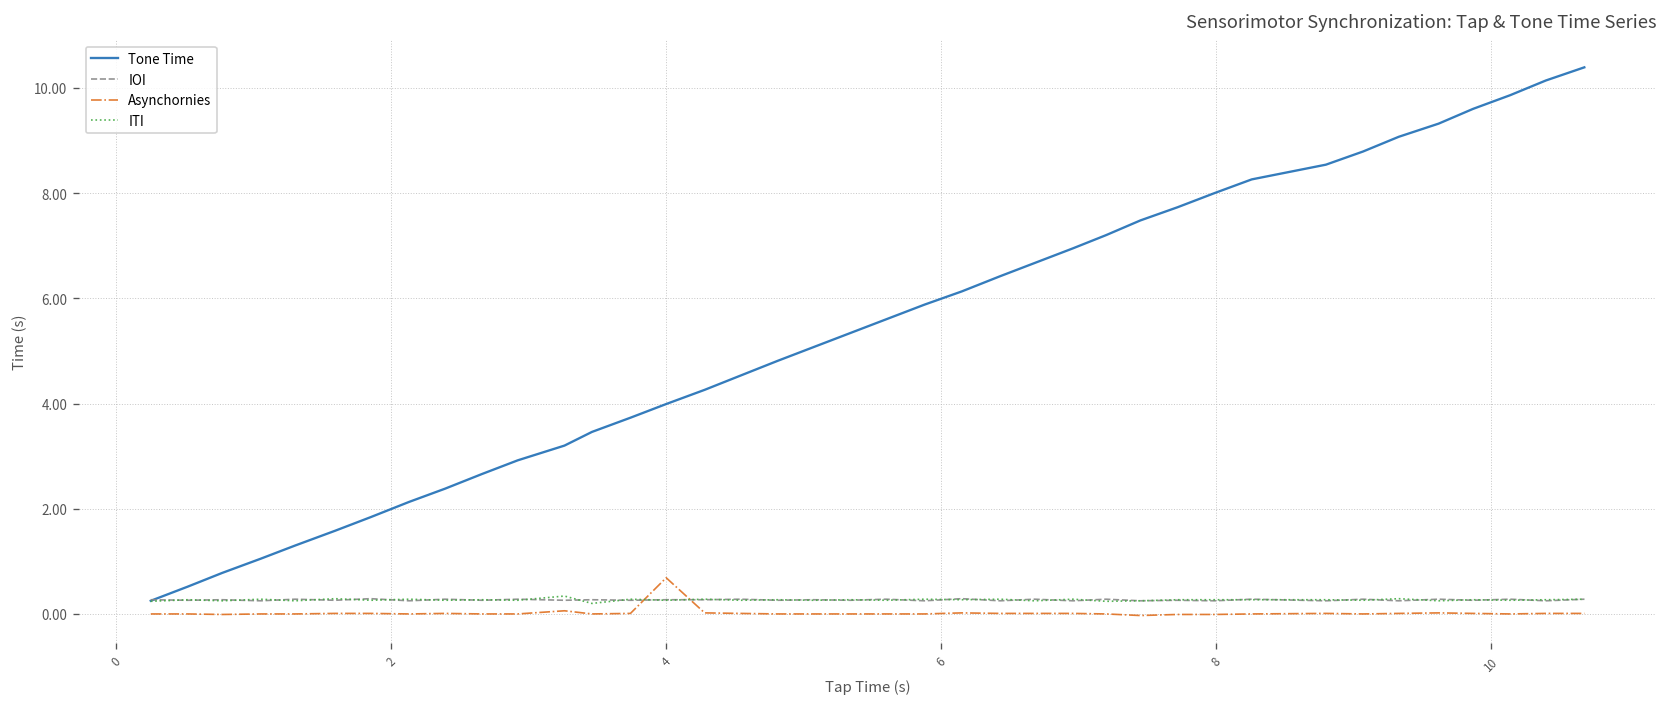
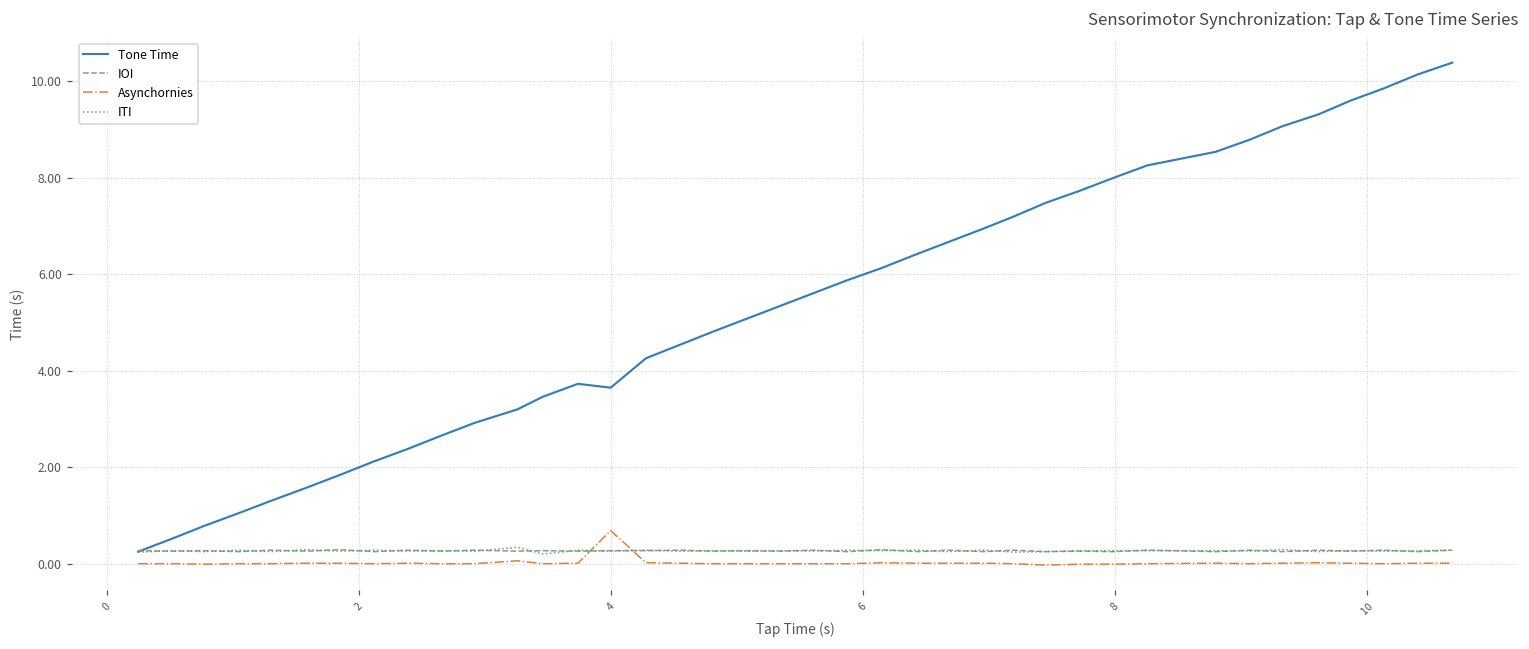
  {
    "Tone Time": {
-     "4": 4.0
+     "4": 3.7
    },
    "Asynchornies": {
      "4": 0.7
    }
  }
